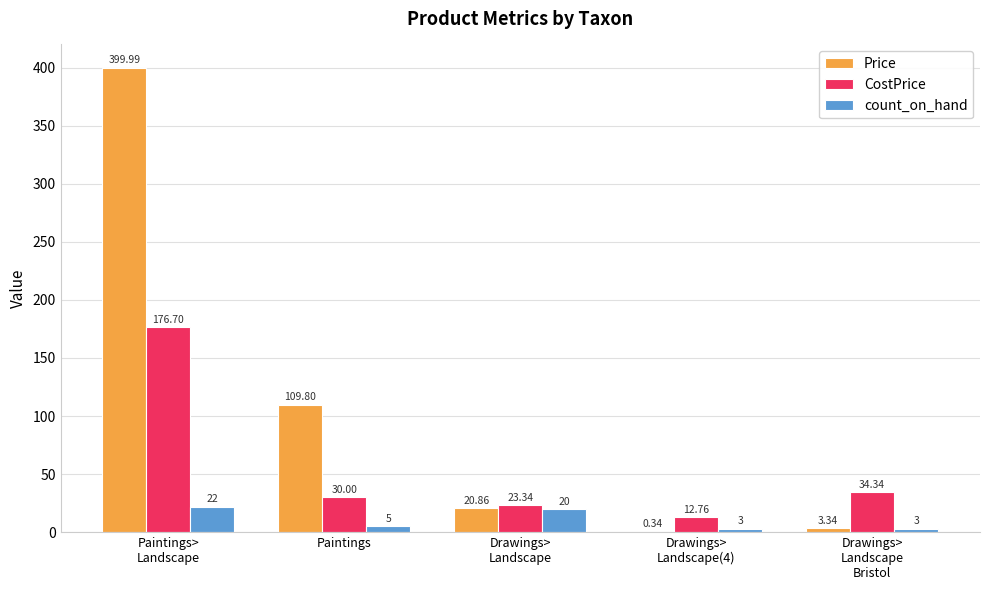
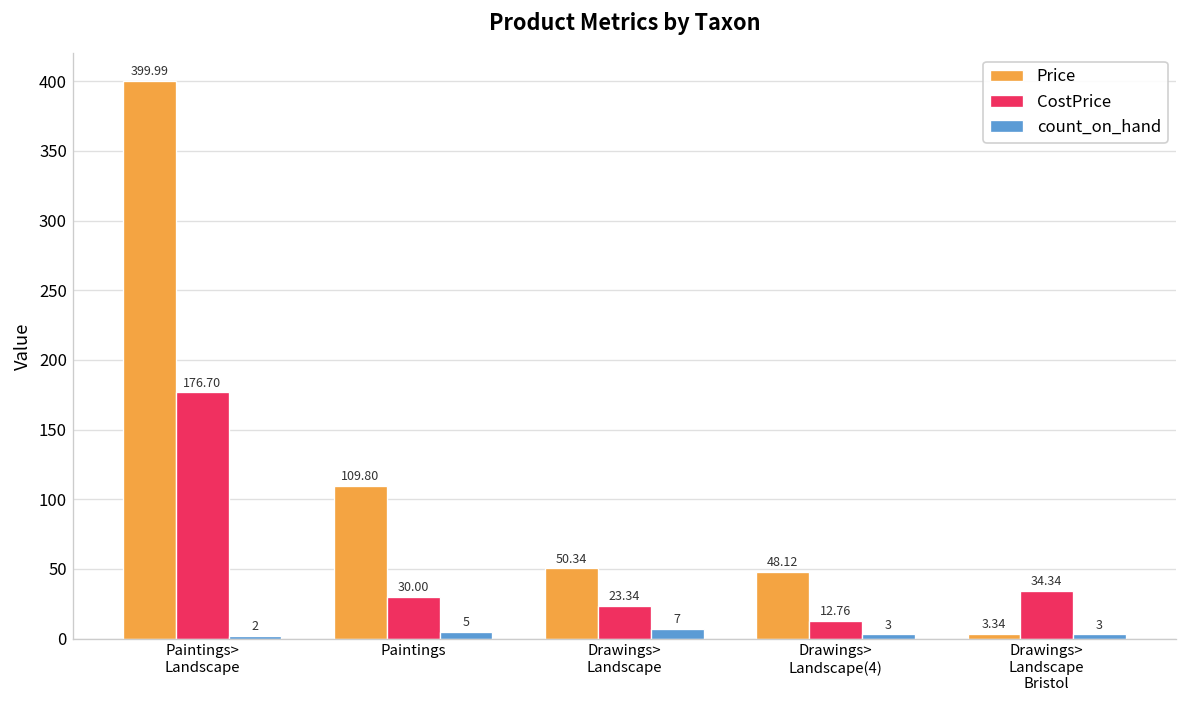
  {
    "Price": {
      "Paintings> Landscape": 399.99,
      "Paintings": 109.80,
-     "Drawings> Landscape": 20.86,
-     "Drawings> Landscape(4)": 0.34,
+     "Drawings> Landscape": 50.34,
+     "Drawings> Landscape(4)": 48.12,
      "Drawings> Landscape Bristol": 3.34
    },
    "CostPrice": {
      "Paintings> Landscape": 176.70,
      "Paintings": 30.00,
      "Drawings> Landscape": 23.34,
      "Drawings> Landscape(4)": 12.76,
      "Drawings> Landscape Bristol": 34.34
    },
    "count_on_hand": {
-     "Paintings> Landscape": 22,
+     "Paintings> Landscape": 2,
      "Paintings": 5,
-     "Drawings> Landscape": 20,
+     "Drawings> Landscape": 7,
      "Drawings> Landscape(4)": 3,
      "Drawings> Landscape Bristol": 3
    }
  }
